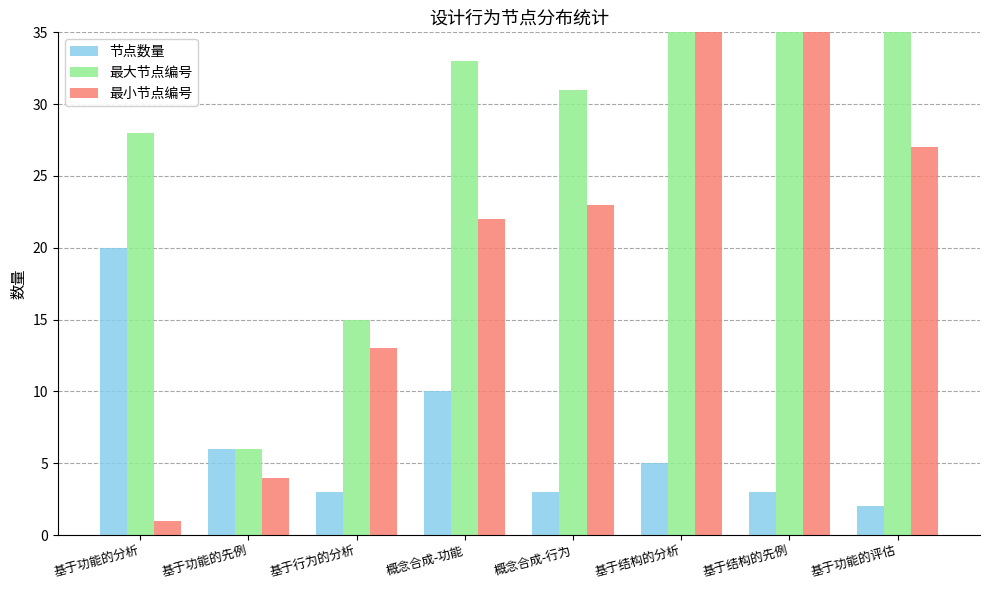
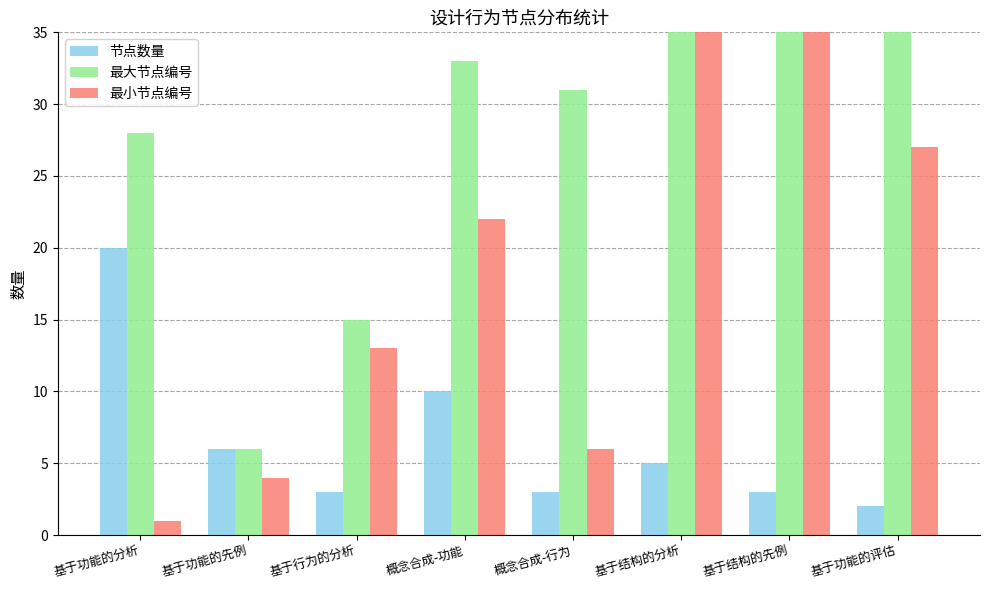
  {
    "节点数量": {
      "基于功能的分析": 20,
      "基于功能的先例": 6,
      "基于行为的分析": 3,
      "概念合成-功能": 10,
      "概念合成-行为": 3,
      "基于结构的分析": 5,
      "基于结构的先例": 3,
      "基于功能的评估": 2
    },
    "最大节点编号": {
      "基于功能的分析": 28,
      "基于功能的先例": 6,
      "基于行为的分析": 15,
      "概念合成-功能": 33,
      "概念合成-行为": 31,
      "基于功能的评估": 35
    },
    "最小节点编号": {
      "基于功能的分析": 1,
      "基于功能的先例": 4,
      "基于行为的分析": 13,
      "概念合成-功能": 22,
-     "概念合成-行为": 23,
+     "概念合成-行为": 6,
      "基于结构的分析": 35,
      "基于功能的评估": 27
    }
  }
